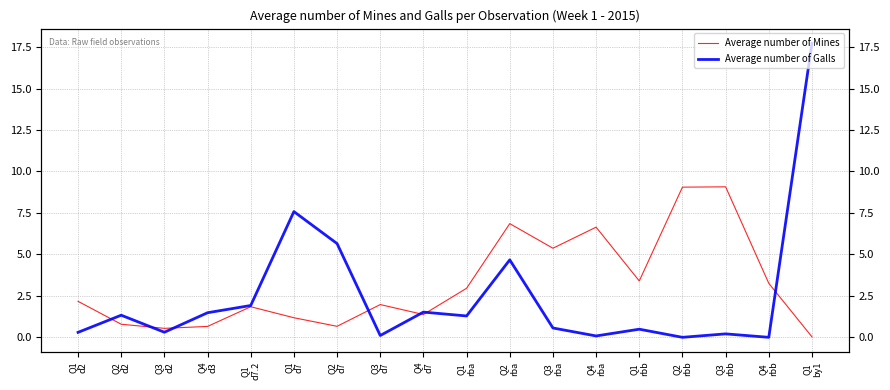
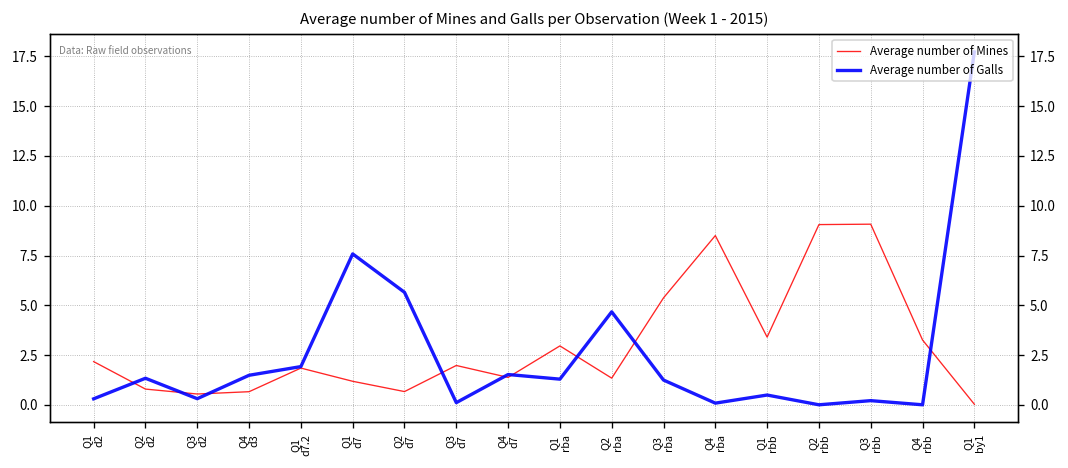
  {
    "Average number of Mines": {
      "Q1 d2": 2.2,
      "Q2 d2": 0.8,
      "Q3 d2": 0.5,
      "Q4 d3": 0.7,
      "Q1 d7": 1.2,
      "Q2 d7": 0.7,
      "Q3 d7": 2.0,
      "Q1 rba": 3.0,
-     "Q2 rba": 6.9,
+     "Q2 rba": 1.3,
      "Q3 rba": 5.4,
-     "Q4 rba": 6.6,
+     "Q4 rba": 8.5,
      "Q1 rbb": 3.4,
      "Q2 rbb": 9.1,
      "Q3 rbb": 9.1,
      "Q4 rbb": 3.3,
      "Q1 by1": 0.0
    },
    "Average number of Galls": {
      "Q1 d2": 0.3,
      "Q2 d2": 1.3,
      "Q3 d2": 0.3,
      "Q4 d3": 1.5,
      "Q1 d7": 7.6,
      "Q2 d7": 5.7,
      "Q3 d7": 0.1,
      "Q1 rba": 1.3,
      "Q2 rba": 4.7,
-     "Q3 rba": 0.6,
+     "Q3 rba": 1.2,
      "Q4 rba": 0.1,
      "Q1 rbb": 0.5,
      "Q2 rbb": 0.0,
      "Q3 rbb": 0.2,
      "Q4 rbb": 0.0
    }
  }
